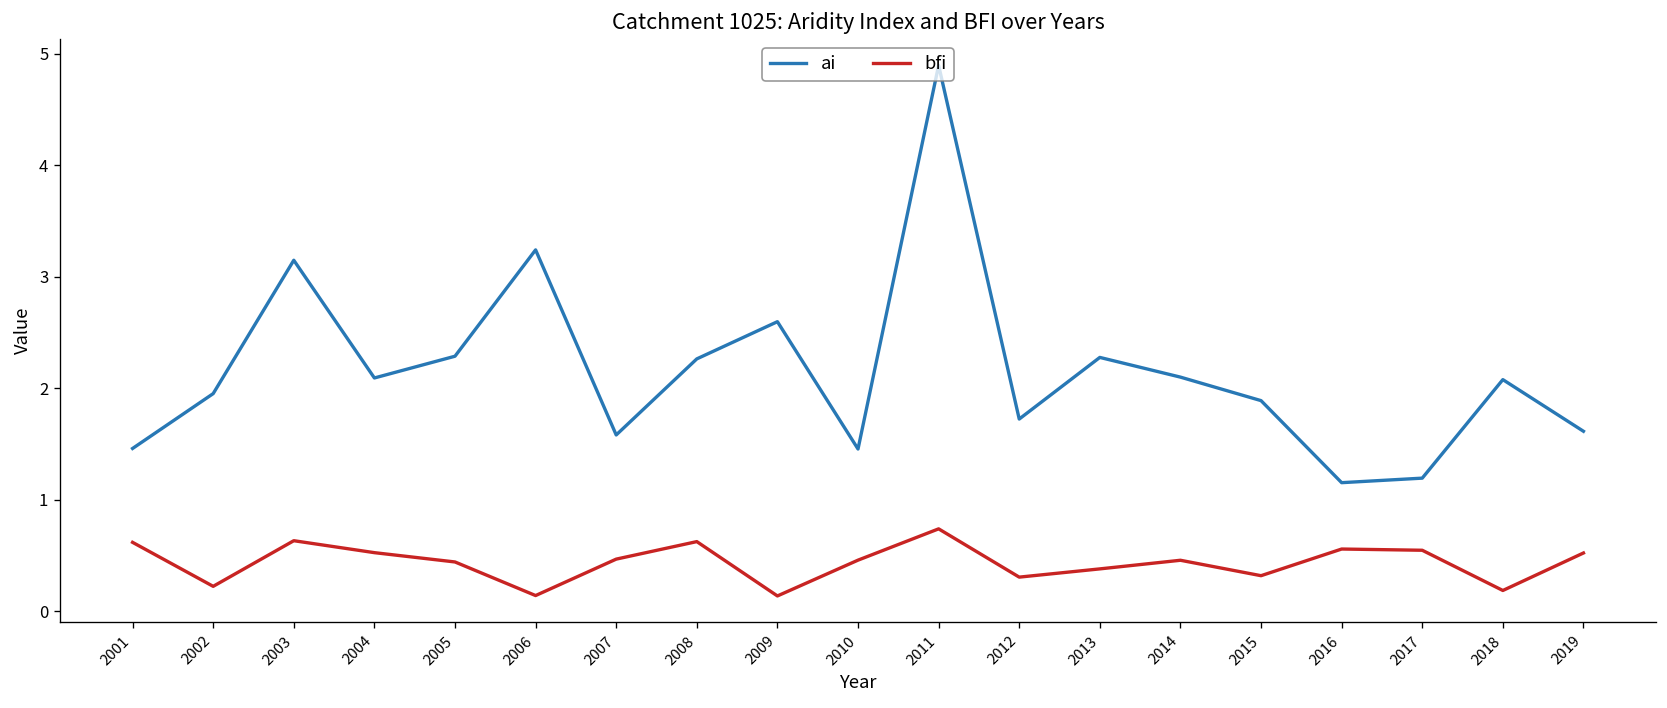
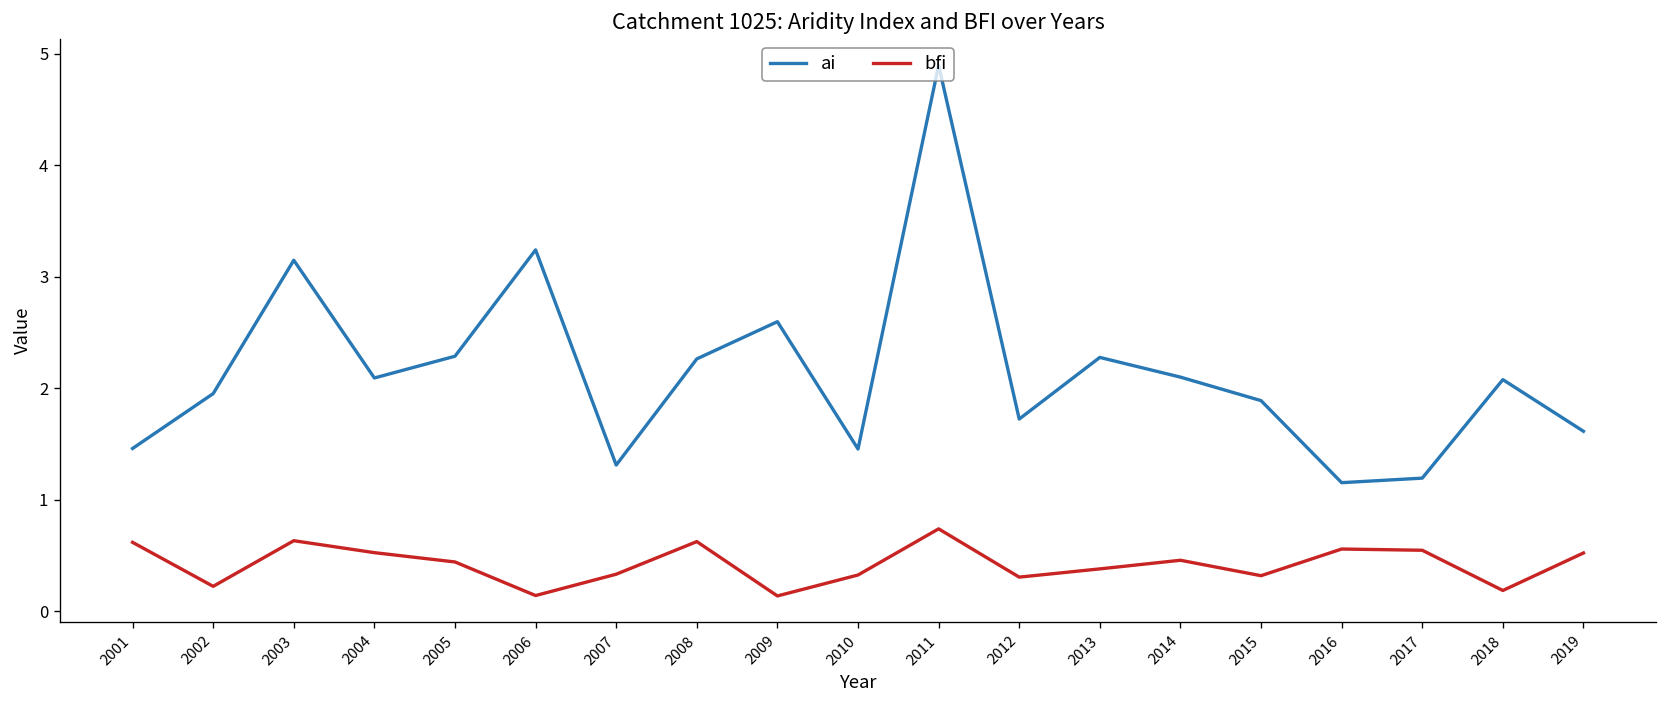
  {
    "ai": {
      "2001": 1.5,
      "2002": 2.0,
      "2003": 3.1,
      "2004": 2.1,
      "2005": 2.3,
      "2006": 3.2,
-     "2007": 1.6,
+     "2007": 1.3,
      "2008": 2.3,
      "2009": 2.6,
      "2010": 1.5,
      "2012": 1.7,
      "2013": 2.3,
      "2014": 2.1,
      "2015": 1.9,
      "2016": 1.2,
      "2017": 1.2,
      "2018": 2.1,
      "2019": 1.6
    },
    "bfi": {
      "2001": 0.6,
      "2002": 0.2,
      "2003": 0.6,
      "2004": 0.5,
      "2005": 0.4,
      "2006": 0.1,
-     "2007": 0.5,
+     "2007": 0.3,
      "2008": 0.6,
      "2009": 0.1,
-     "2010": 0.5,
+     "2010": 0.3,
      "2011": 0.7,
      "2012": 0.3,
      "2013": 0.4,
      "2014": 0.5,
      "2015": 0.3,
      "2016": 0.6,
      "2017": 0.5,
      "2018": 0.2,
      "2019": 0.5
    }
  }
